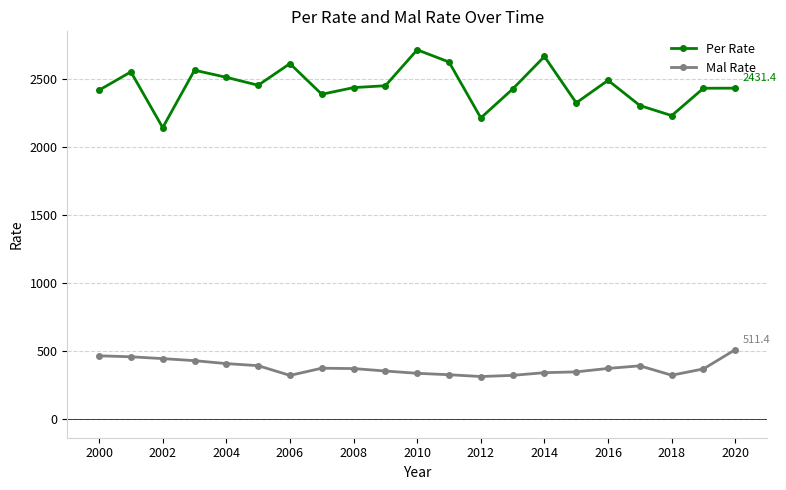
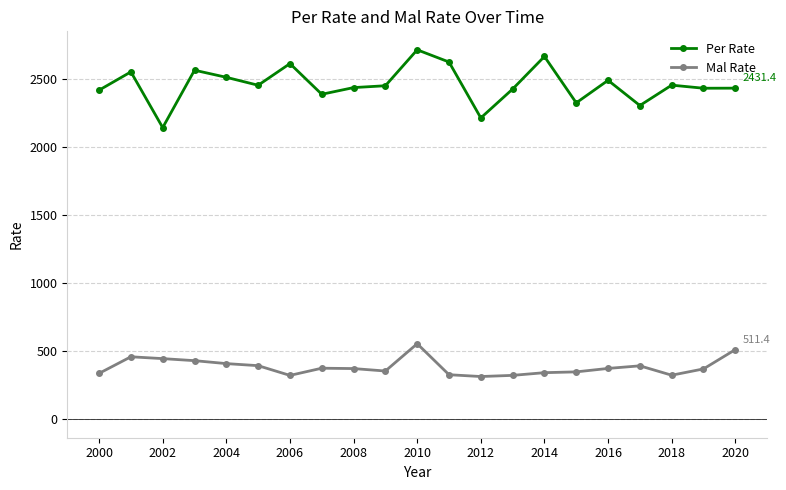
  {
    "Per Rate": {
      "2000": 2420,
      "2002": 2140,
      "2004": 2510,
      "2006": 2610,
      "2008": 2440,
      "2010": 2710,
      "2012": 2210,
      "2014": 2660,
      "2016": 2490,
-     "2018": 2230
+     "2018": 2450
    },
    "Mal Rate": {
-     "2000": 470,
+     "2000": 340,
      "2002": 450,
      "2004": 410,
      "2006": 320,
      "2008": 370,
-     "2010": 340,
+     "2010": 550,
      "2012": 310,
      "2014": 340,
      "2016": 370,
      "2018": 320
    }
  }
